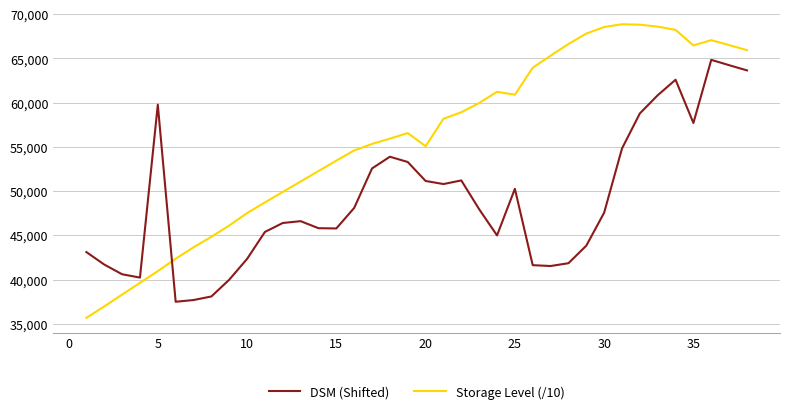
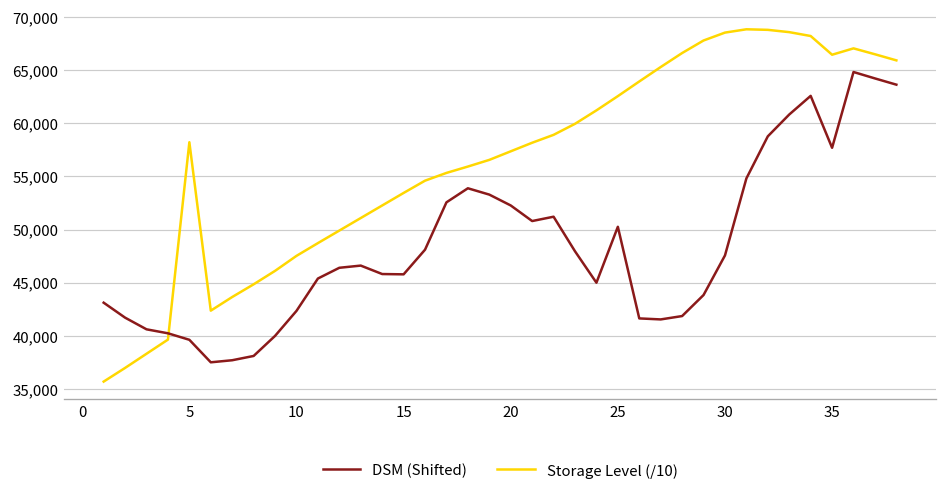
  {
    "DSM (Shifted)": {
-     "5": "60,000",
+     "5": "40,000",
      "10": "42,000",
      "15": "46,000",
-     "20": "51,000",
+     "20": "52,000",
      "25": "50,000",
      "30": "48,000",
      "35": "58,000"
    },
    "Storage Level (/10)": {
-     "5": "41,000",
+     "5": "58,000",
      "10": "48,000",
      "15": "53,000",
-     "20": "55,000",
-     "25": "61,000",
+     "20": "57,000",
+     "25": "63,000",
      "30": "69,000",
      "35": "66,000"
    }
  }
